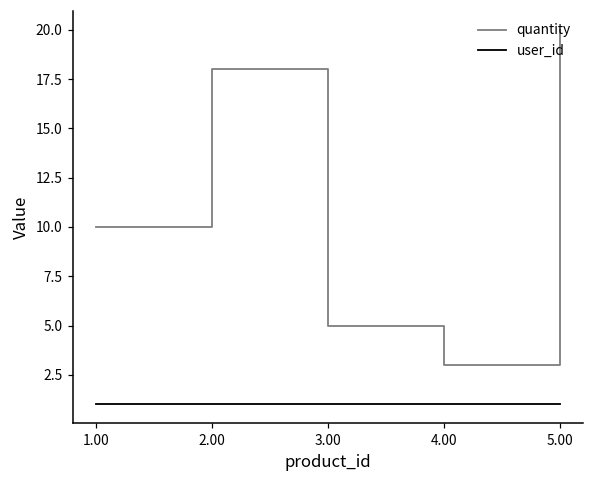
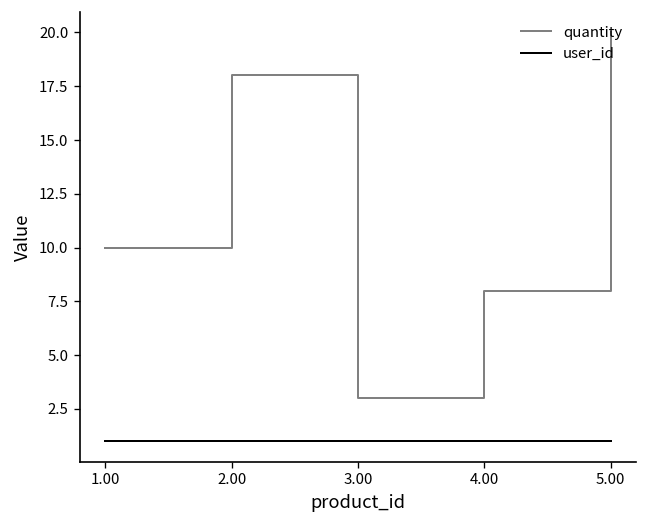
  {
    "quantity": {
      "1.00": 10,
      "2.00": 18,
-     "3.00": 5,
-     "4.00": 3,
+     "3.00": 3,
+     "4.00": 8,
      "5.00": 20
    },
    "user_id": {
      "1.00": 1,
      "2.00": 1,
      "3.00": 1,
      "4.00": 1,
      "5.00": 1
    }
  }
